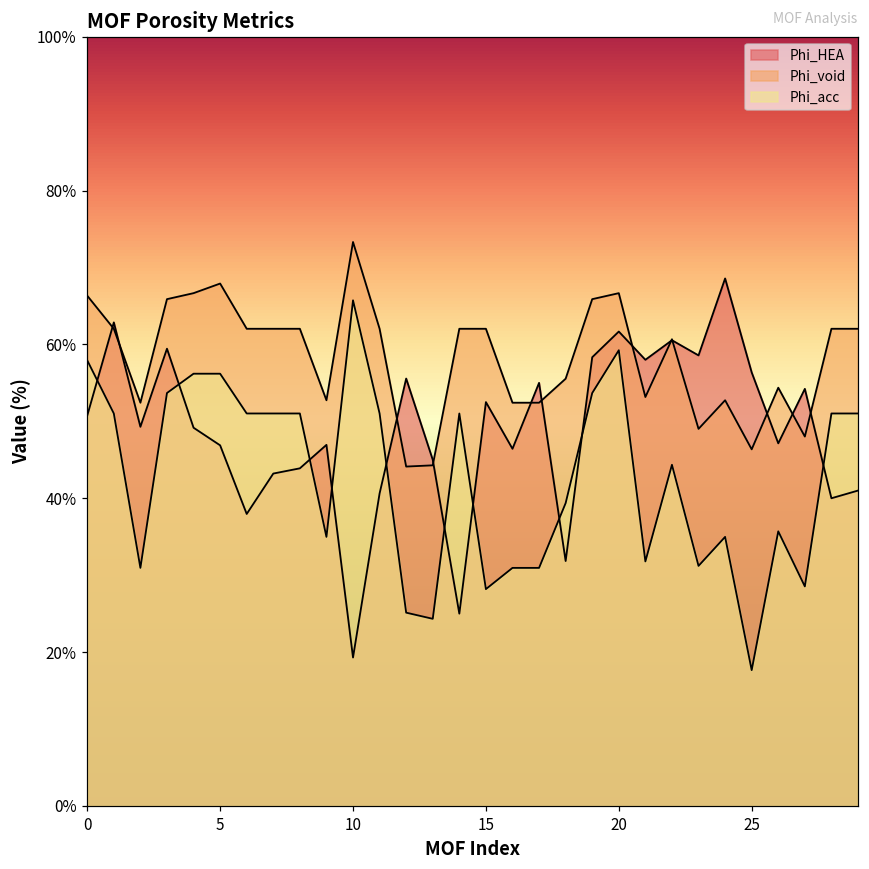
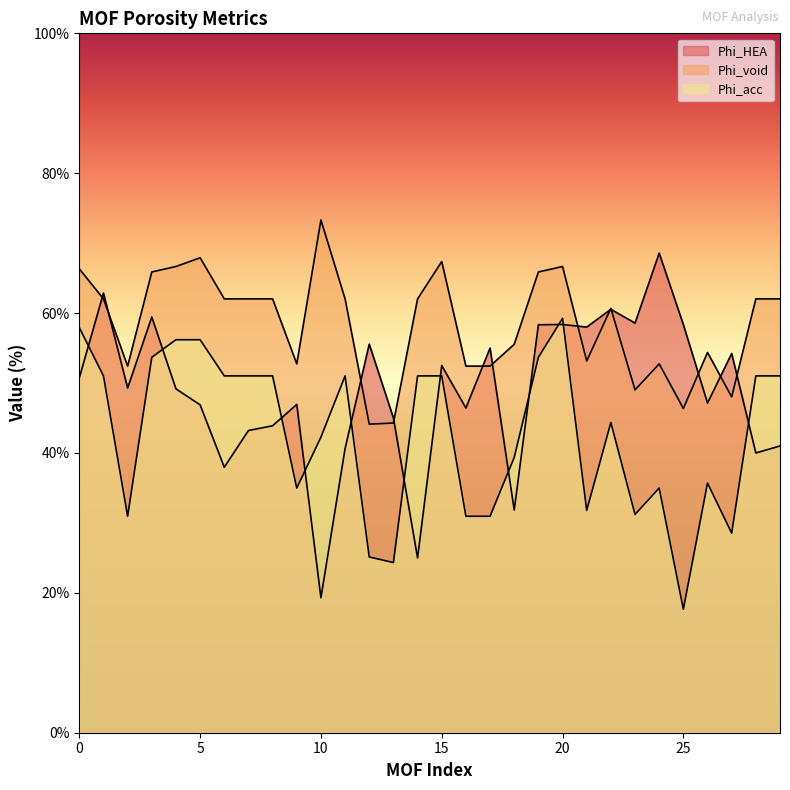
  {
    "Phi_HEA": {
      "0": "51%",
      "5": "47%",
      "10": "19%",
      "15": "53%",
-     "20": "62%",
-     "25": "56%"
+     "20": "58%",
+     "25": "58%"
    },
    "Phi_void": {
      "0": "66%",
      "5": "68%",
      "10": "73%",
-     "15": "62%",
+     "15": "67%",
      "20": "67%",
      "25": "46%"
    },
    "Phi_acc": {
      "0": "58%",
      "5": "56%",
-     "10": "66%",
-     "15": "28%",
+     "10": "42%",
+     "15": "51%",
      "20": "59%",
      "25": "18%"
    }
  }
